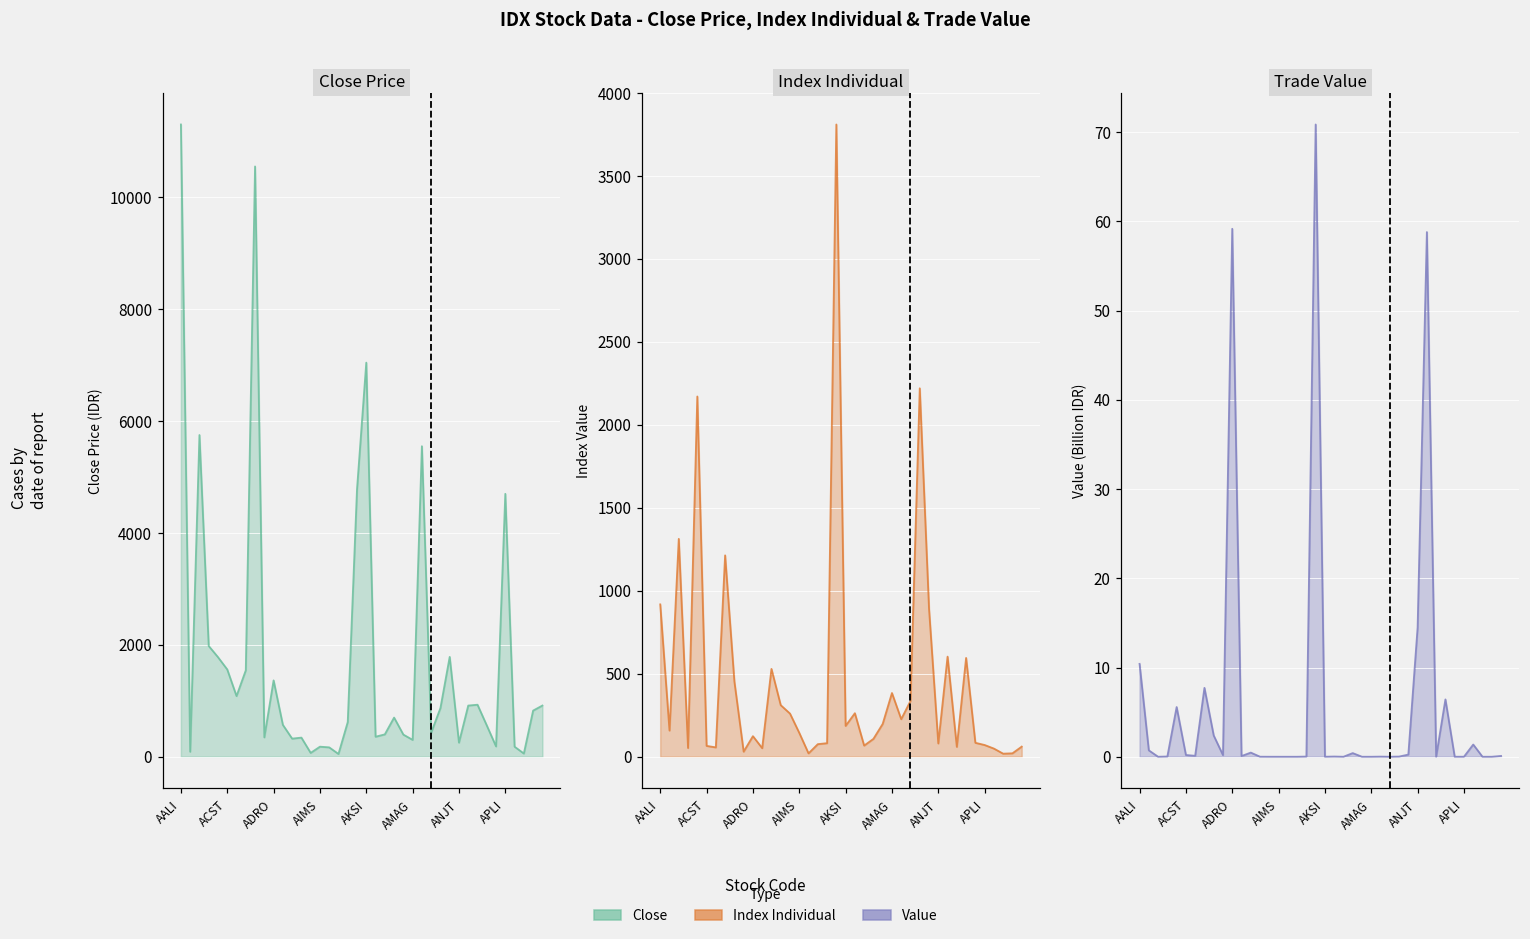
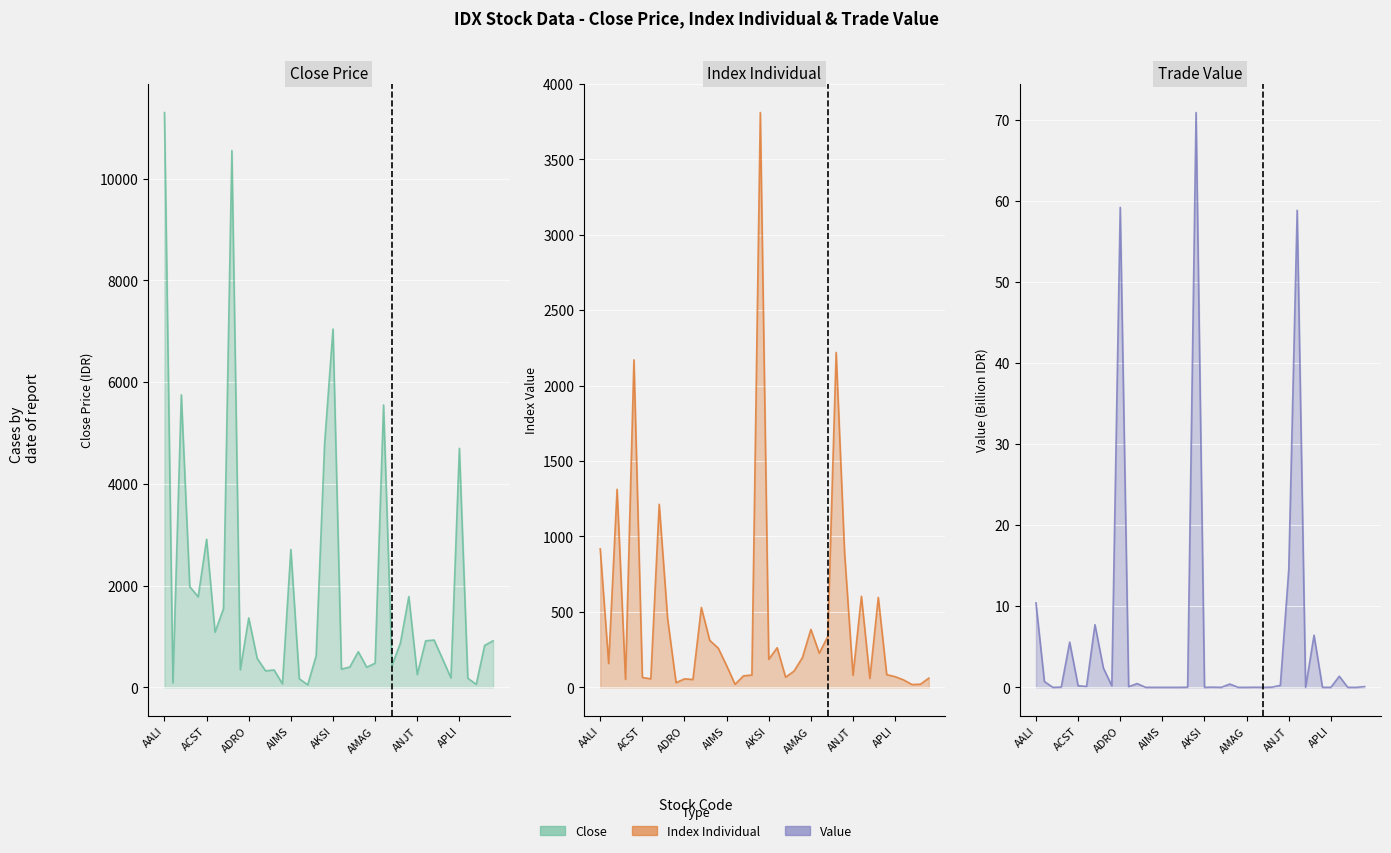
  {
    "Close Price": {
      "AALI": 11300,
-     "ACST": 1600,
+     "ACST": 2900,
      "ADRO": 1400,
-     "AIMS": 200,
+     "AIMS": 2700,
      "AKSI": 7000,
-     "AMAG": 300,
+     "AMAG": 500,
      "ANJT": 300,
      "APLI": 4700
    },
    "Index Individual": {
      "AALI": 920,
      "ACST": 70,
-     "ADRO": 120,
+     "ADRO": 60,
      "AIMS": 140,
      "AKSI": 190,
      "AMAG": 380,
      "ANJT": 80,
      "APLI": 70
    },
    "Trade Value": {
      "AALI": 10,
      "ACST": 0,
      "ADRO": 59,
      "AIMS": 0,
      "AKSI": 0,
      "AMAG": 0,
      "ANJT": 14,
      "APLI": 0
    }
  }
